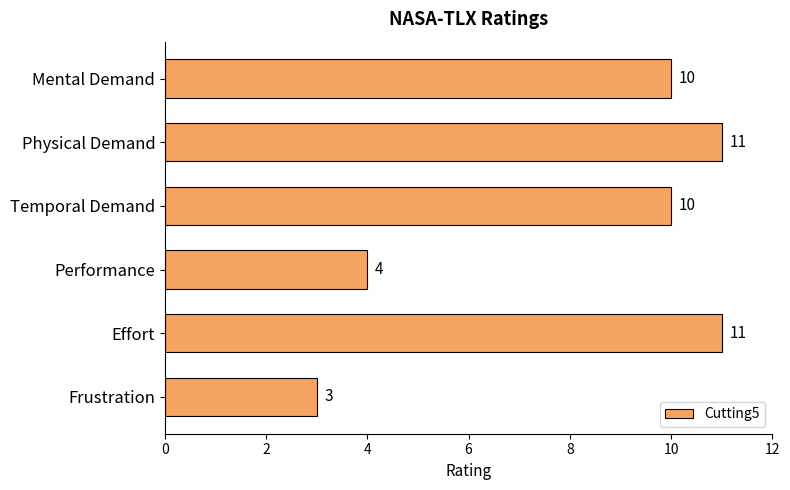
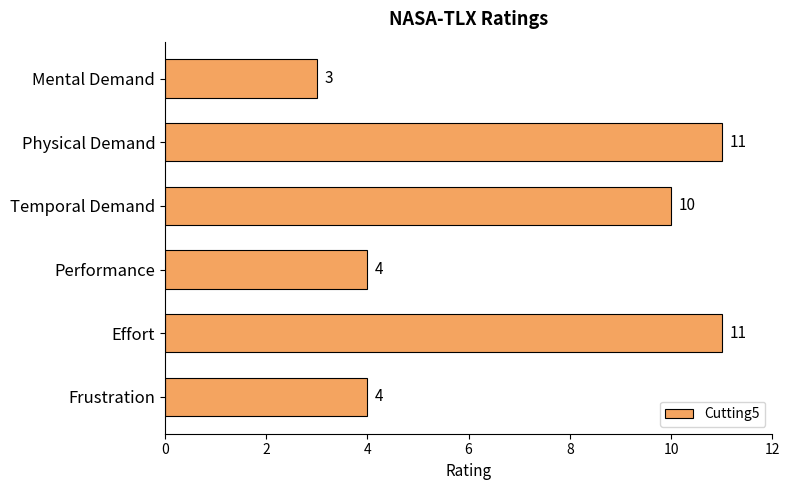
  {
-   "Mental Demand": 10,
+   "Mental Demand": 3,
    "Physical Demand": 11,
    "Temporal Demand": 10,
    "Performance": 4,
    "Effort": 11,
-   "Frustration": 3
+   "Frustration": 4
  }
